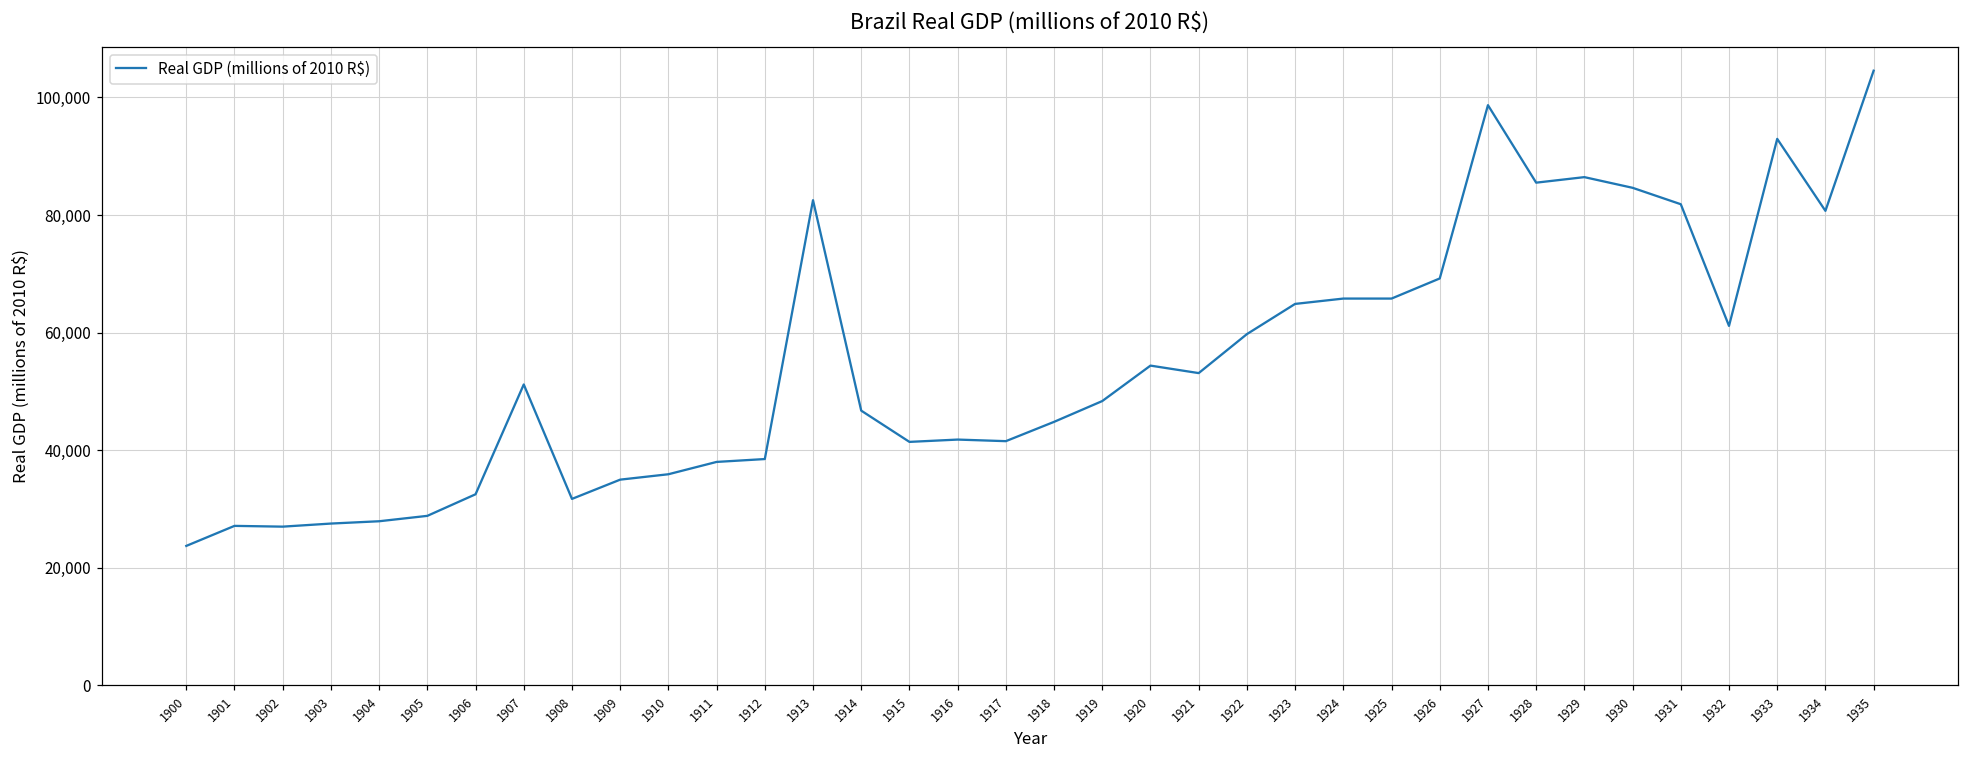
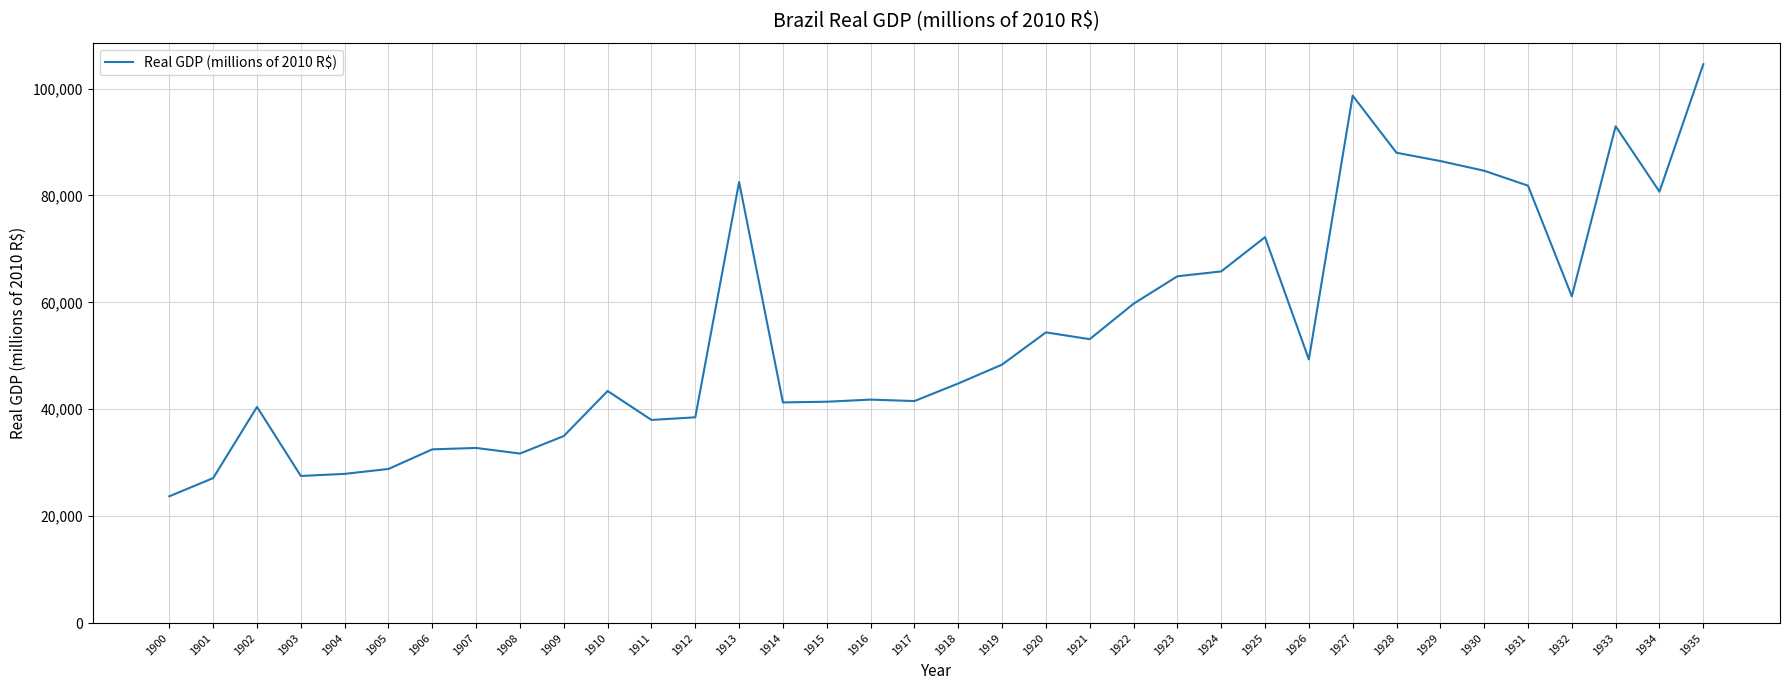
  {
    "1900": "24,000",
    "1901": "27,000",
-   "1902": "27,000",
+   "1902": "40,000",
    "1903": "28,000",
    "1904": "28,000",
    "1905": "29,000",
    "1906": "33,000",
-   "1907": "51,000",
+   "1907": "33,000",
    "1908": "32,000",
    "1909": "35,000",
-   "1910": "36,000",
+   "1910": "43,000",
    "1911": "38,000",
    "1912": "38,000",
    "1913": "83,000",
-   "1914": "47,000",
+   "1914": "41,000",
    "1915": "41,000",
    "1916": "42,000",
    "1917": "42,000",
    "1918": "45,000",
    "1919": "48,000",
    "1920": "54,000",
    "1921": "53,000",
    "1922": "60,000",
    "1923": "65,000",
    "1924": "66,000",
-   "1925": "66,000",
-   "1926": "69,000",
+   "1925": "72,000",
+   "1926": "49,000",
    "1927": "99,000",
-   "1928": "86,000",
+   "1928": "88,000",
    "1929": "86,000",
    "1930": "85,000",
    "1931": "82,000",
    "1932": "61,000",
    "1933": "93,000",
    "1934": "81,000",
    "1935": "105,000"
  }
